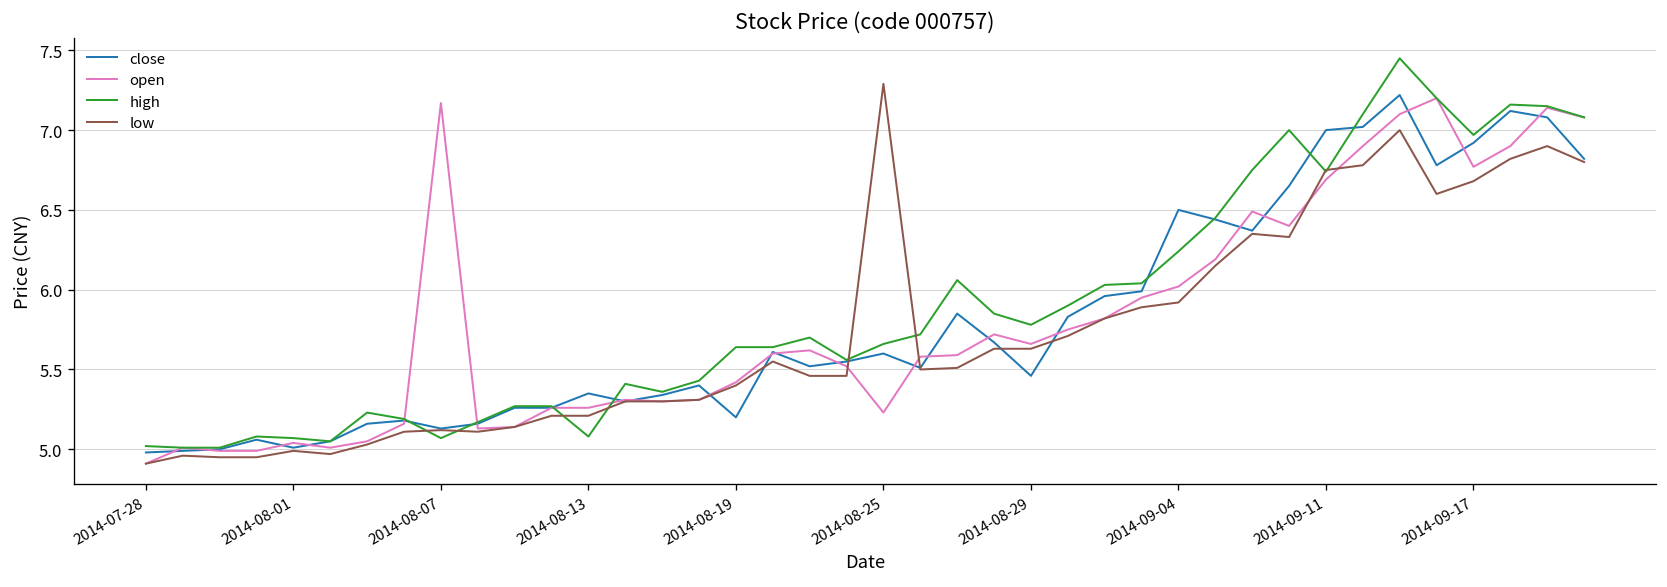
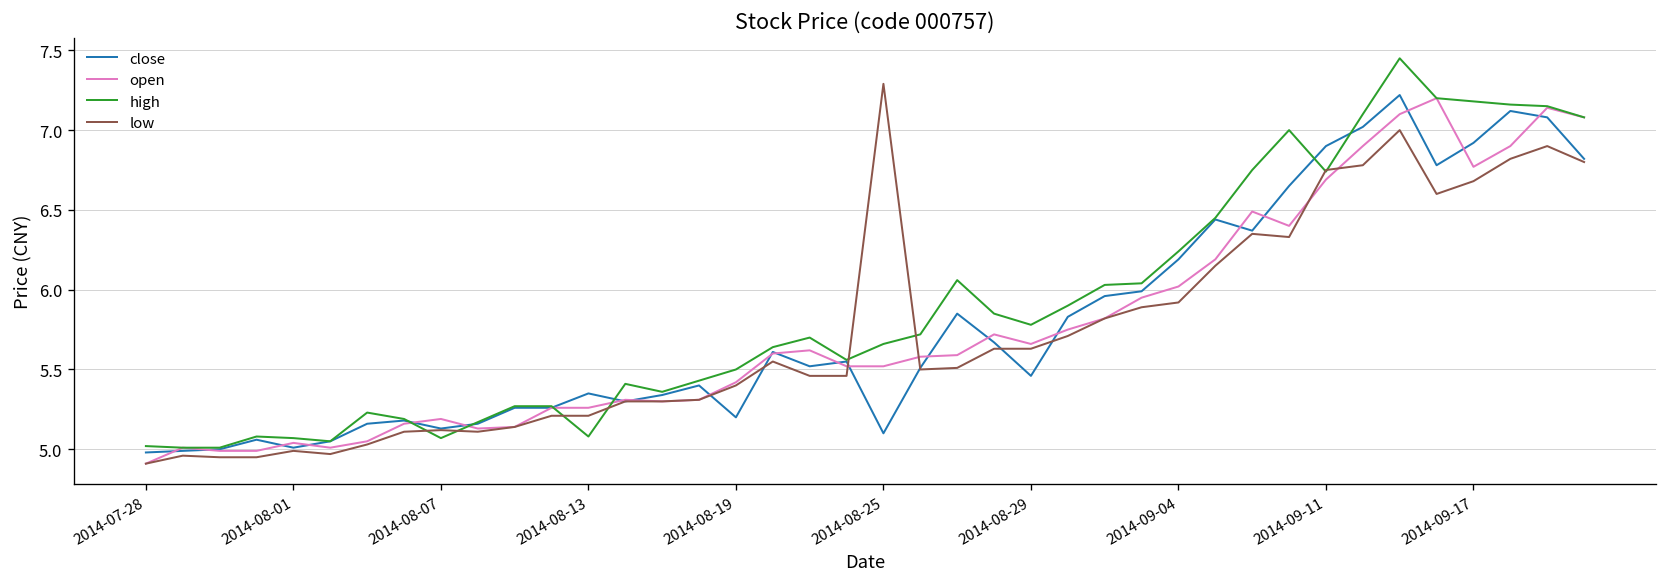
  {
    "close": {
      "2014-07-28": 4.98,
      "2014-08-01": 5.01,
      "2014-08-13": 5.35,
      "2014-08-19": 5.20,
-     "2014-08-25": 5.6,
+     "2014-08-25": 5.1,
      "2014-08-29": 5.46,
-     "2014-09-04": 6.50,
-     "2014-09-11": 7.0,
+     "2014-09-04": 6.19,
+     "2014-09-11": 6.9,
      "2014-09-17": 6.92
    },
    "open": {
      "2014-08-01": 5.04,
-     "2014-08-07": 7.17,
+     "2014-08-07": 5.19,
      "2014-08-13": 5.26,
      "2014-08-19": 5.42,
-     "2014-08-25": 5.23,
+     "2014-08-25": 5.52,
      "2014-08-29": 5.66,
      "2014-09-04": 6.02,
      "2014-09-11": 6.69,
      "2014-09-17": 6.77
    },
    "high": {
      "2014-07-28": 5.02,
      "2014-08-01": 5.07,
      "2014-08-07": 5.07,
      "2014-08-13": 5.08,
-     "2014-08-19": 5.64,
+     "2014-08-19": 5.50,
      "2014-08-25": 5.66,
      "2014-08-29": 5.78,
      "2014-09-04": 6.24,
-     "2014-09-17": 6.97
+     "2014-09-17": 7.18
    },
    "low": {
      "2014-08-01": 4.99,
      "2014-08-13": 5.21,
      "2014-08-19": 5.40,
      "2014-08-25": 7.29,
      "2014-08-29": 5.63,
      "2014-09-04": 5.92,
      "2014-09-17": 6.68
    }
  }
